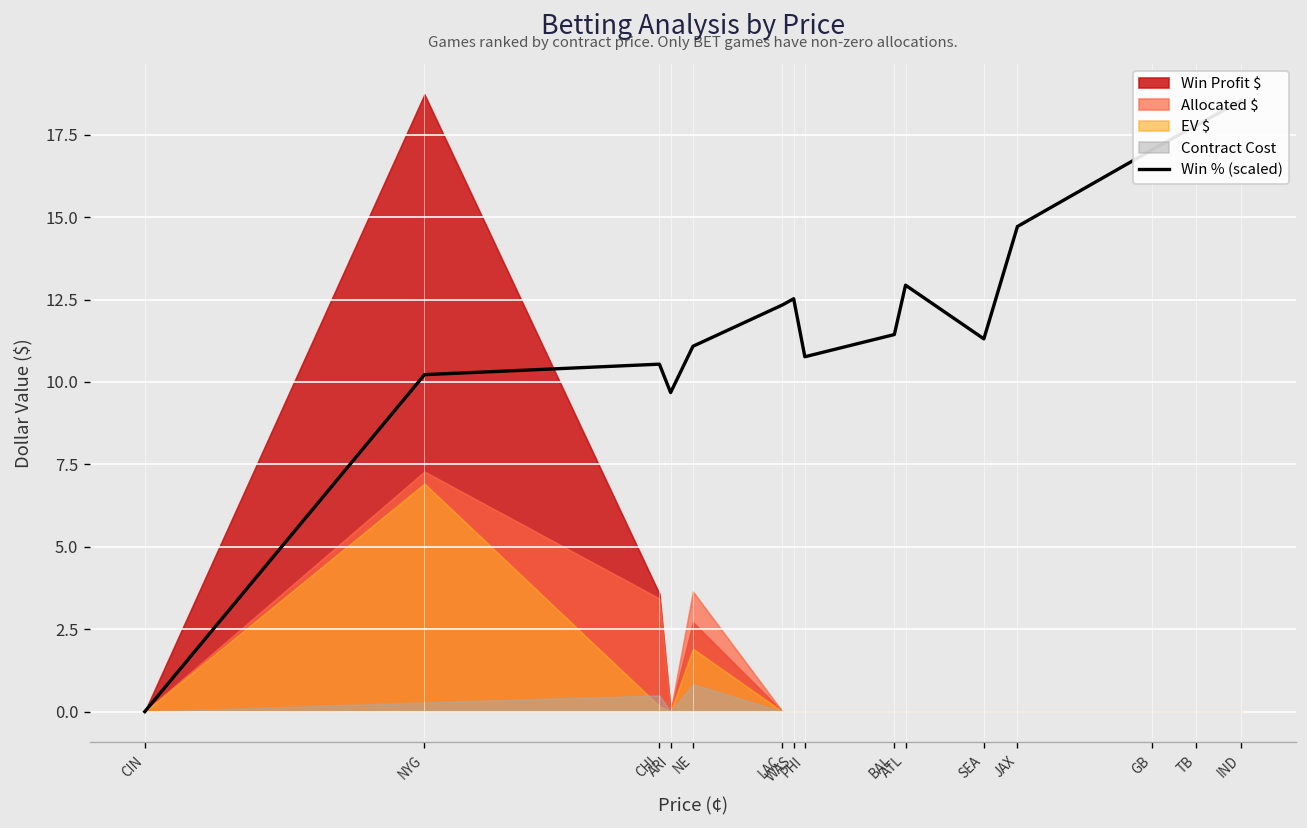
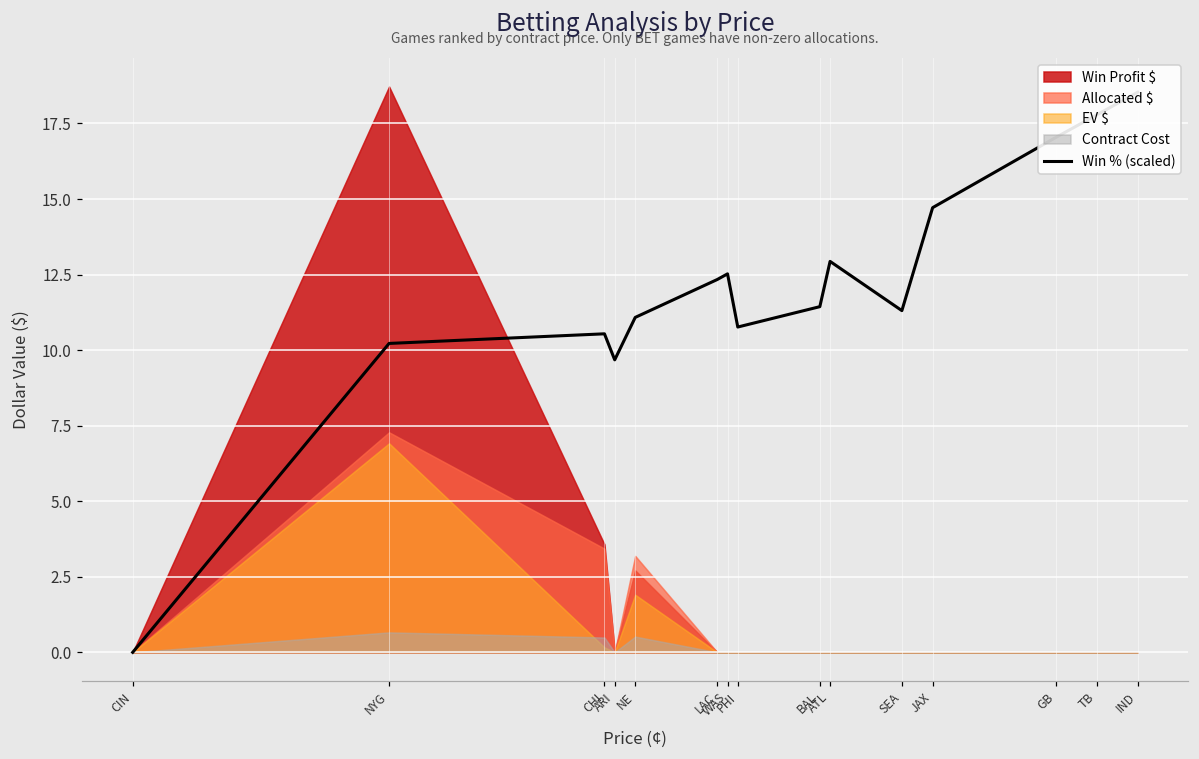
  {
    "Win % (scaled)": {
      "NYG": 10.2,
      "CHI": 10.5,
      "ARI": 9.7,
      "NE": 11.1,
      "LAC": 12.3,
      "WAS": 12.5,
      "PHI": 10.8,
      "BAL": 11.4,
      "ATL": 12.9,
      "SEA": 11.3,
      "JAX": 14.7
    },
    "Win Profit $": {
      "NYG": 18.7,
      "CHI": 3.6,
      "NE": 2.7
    },
    "Allocated $": {
      "NYG": 7.3,
      "CHI": 3.4,
-     "NE": 3.6
+     "NE": 3.2
    },
    "EV $": {
      "NYG": 6.9,
      "CHI": 0.2,
      "NE": 1.9
    },
    "Contract Cost": {
-     "NYG": 0.3,
+     "NYG": 0.7,
      "CHI": 0.5,
-     "NE": 0.8
+     "NE": 0.5
    }
  }
